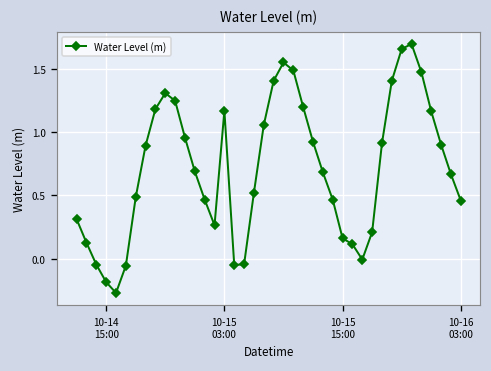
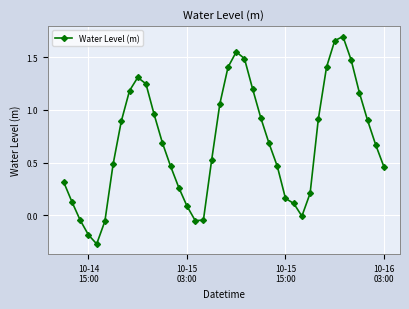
  {
    "10-14 15:00": -0.18,
-   "10-15 03:00": 1.17,
+   "10-15 03:00": 0.09,
    "10-15 15:00": 0.16,
    "10-16 03:00": 0.46
  }
